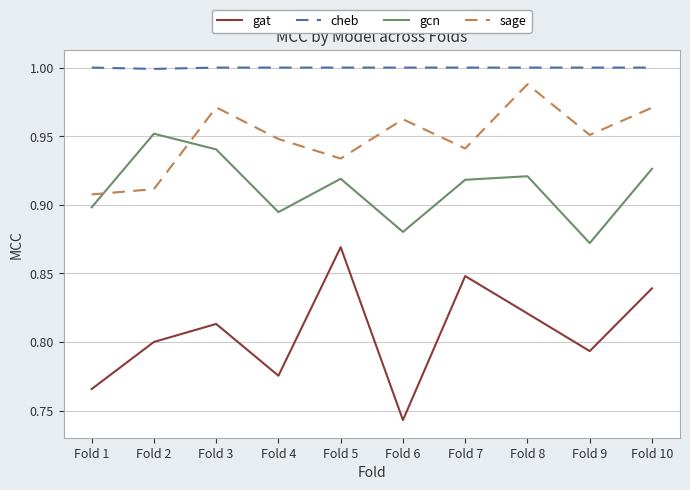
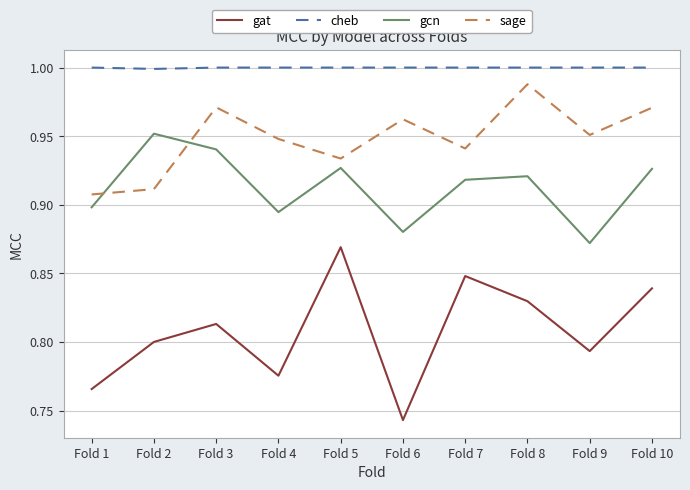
  {
    "gat": {
      "Fold 1": 0.766,
      "Fold 2": 0.800,
      "Fold 3": 0.813,
      "Fold 4": 0.775,
      "Fold 5": 0.869,
      "Fold 6": 0.743,
      "Fold 7": 0.848,
-     "Fold 8": 0.821,
+     "Fold 8": 0.830,
      "Fold 9": 0.793,
      "Fold 10": 0.839
    },
    "cheb": {
      "Fold 1": 1.000,
      "Fold 2": 0.999,
      "Fold 3": 1.000,
      "Fold 4": 1.000,
      "Fold 5": 1.000,
      "Fold 6": 1.000,
      "Fold 7": 1.000,
      "Fold 8": 1.000,
      "Fold 9": 1.000,
      "Fold 10": 1.000
    },
    "gcn": {
      "Fold 1": 0.898,
      "Fold 2": 0.952,
      "Fold 3": 0.940,
      "Fold 4": 0.895,
-     "Fold 5": 0.919,
+     "Fold 5": 0.927,
      "Fold 6": 0.880,
      "Fold 7": 0.918,
      "Fold 8": 0.921,
      "Fold 9": 0.872,
      "Fold 10": 0.926
    },
    "sage": {
      "Fold 1": 0.908,
      "Fold 2": 0.911,
      "Fold 3": 0.971,
      "Fold 4": 0.948,
      "Fold 5": 0.934,
      "Fold 6": 0.962,
      "Fold 7": 0.941,
      "Fold 8": 0.988,
      "Fold 9": 0.951,
      "Fold 10": 0.971
    }
  }
